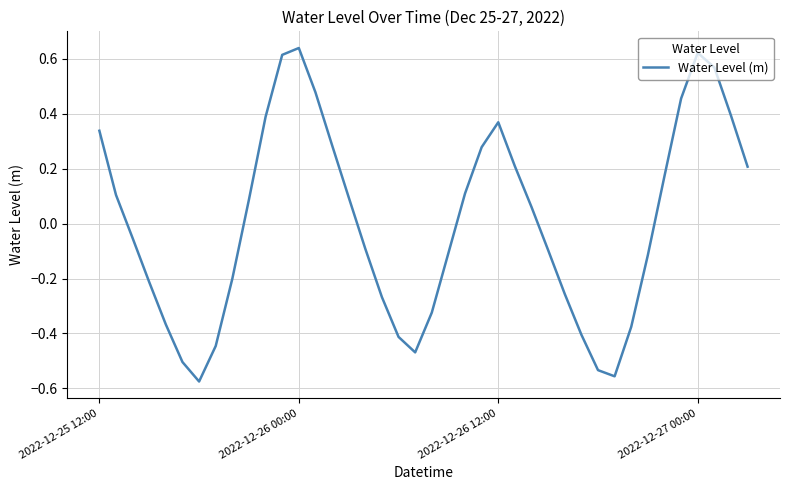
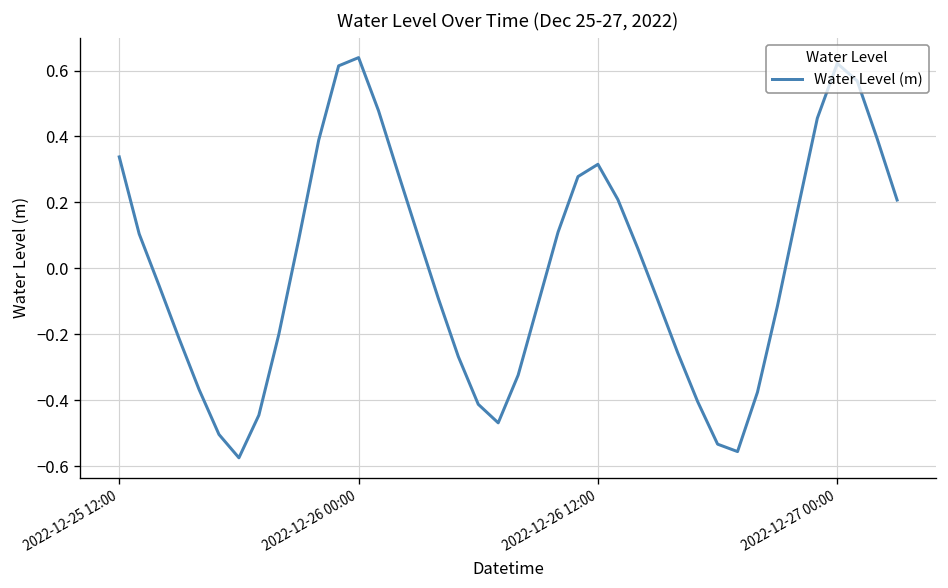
  {
    "2022-12-25 12:00": 0.34,
    "2022-12-26 00:00": 0.64,
-   "2022-12-26 12:00": 0.37
+   "2022-12-26 12:00": 0.32
  }
